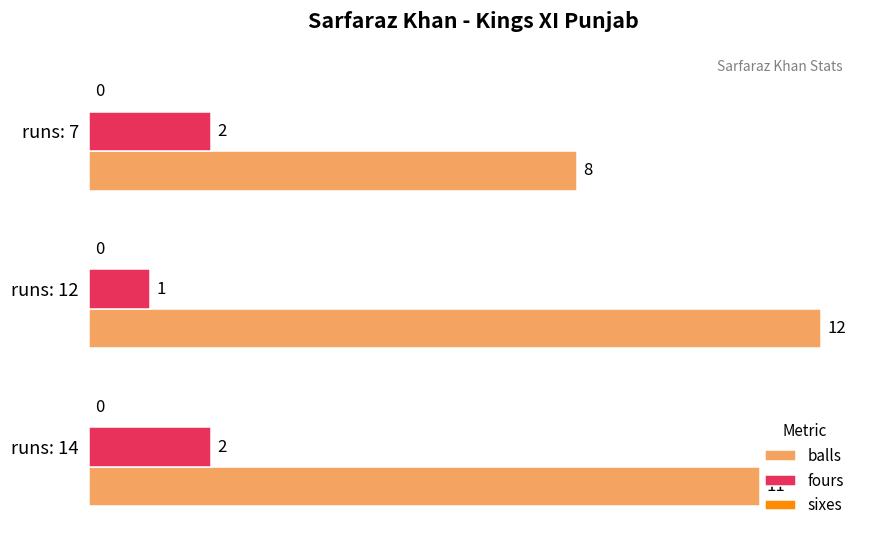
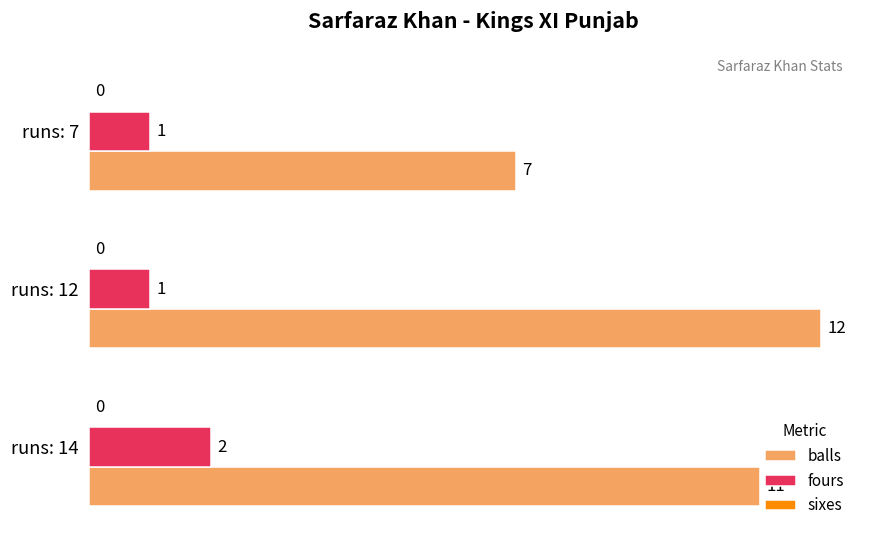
  {
    "balls": {
-     "runs: 7": 8,
+     "runs: 7": 7,
      "runs: 12": 12,
      "runs: 14": 11
    },
    "fours": {
-     "runs: 7": 2,
+     "runs: 7": 1,
      "runs: 12": 1,
      "runs: 14": 2
    },
    "sixes": {
      "runs: 7": 0,
      "runs: 12": 0,
      "runs: 14": 0
    }
  }
